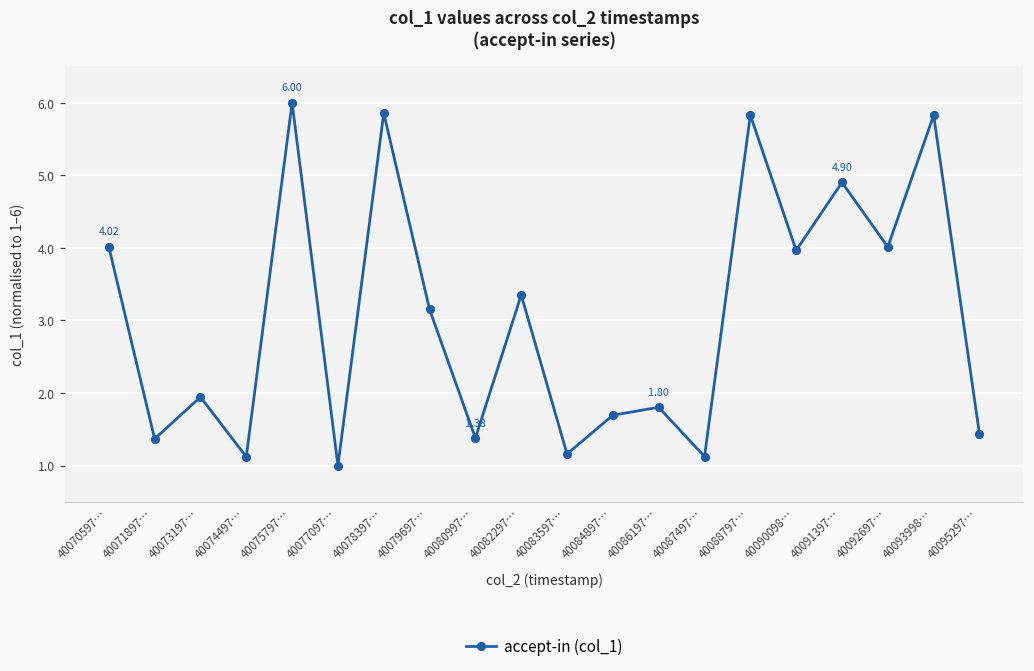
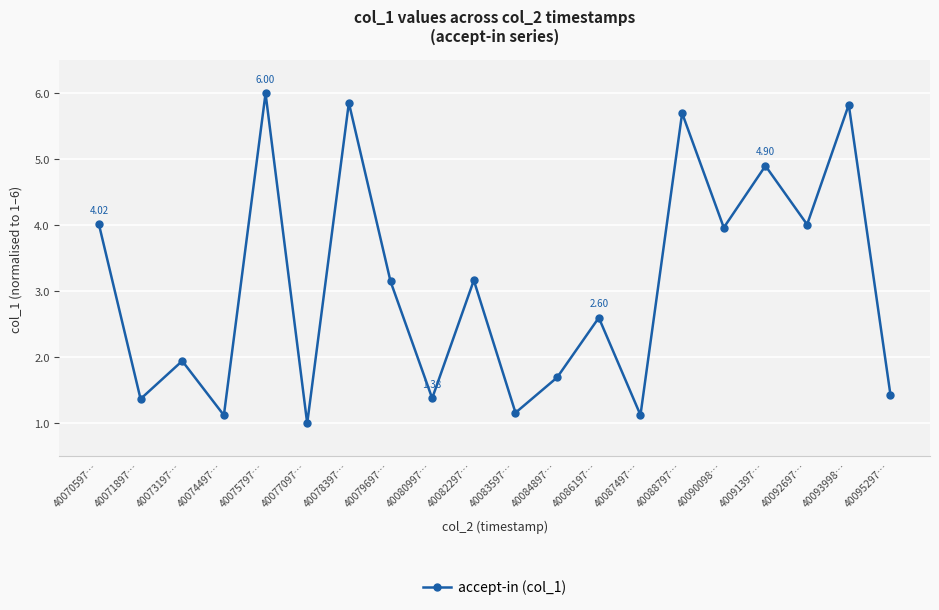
  {
    "40070597…": 4.02,
    "40075797…": 6.00,
    "40080997…": 1.38,
-   "40082297…": 3.4,
-   "40086197…": 1.80,
-   "40088797…": 5.8,
+   "40082297…": 3.2,
+   "40086197…": 2.60,
+   "40088797…": 5.7,
    "40091397…": 4.90
  }
